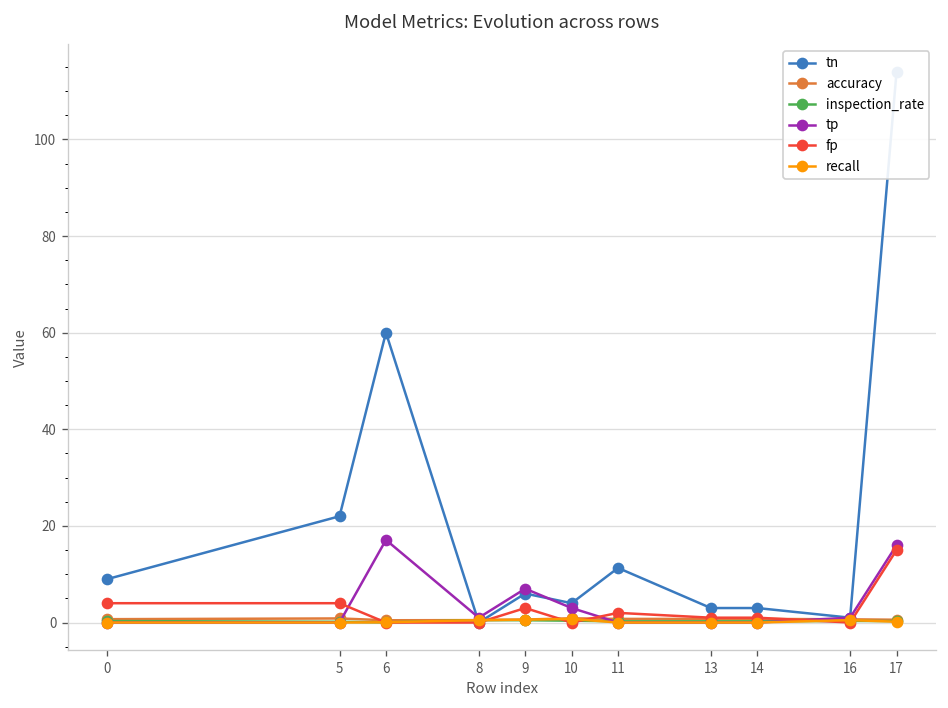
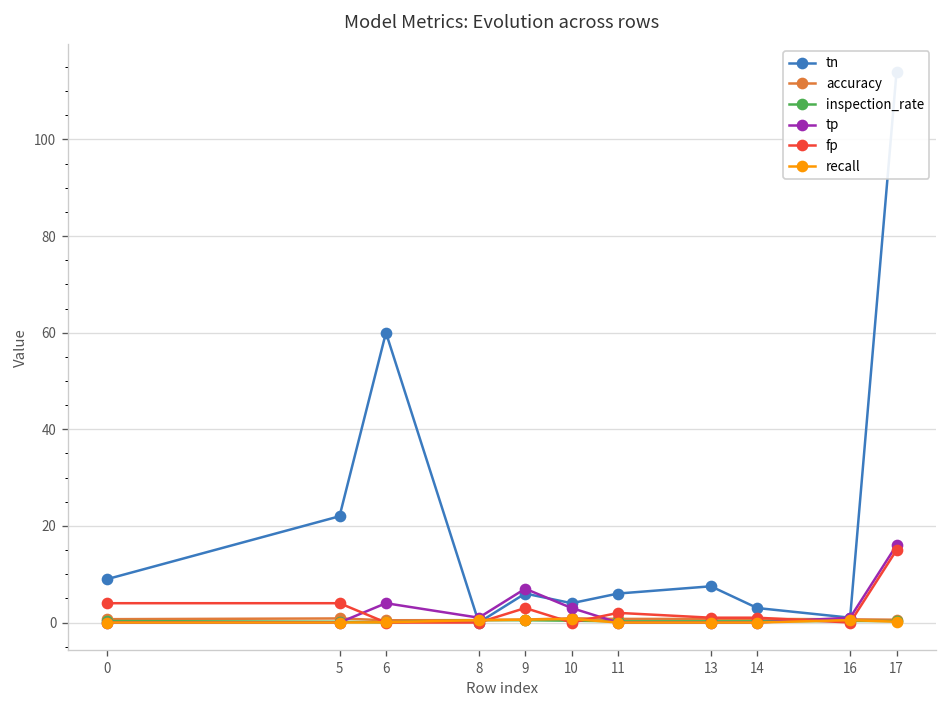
  {
    "tn": {
      "0": 9,
      "5": 22,
      "6": 60,
      "9": 6,
      "10": 4,
-     "11": 11,
-     "13": 3,
+     "11": 6,
+     "13": 8,
      "14": 3
    },
    "tp": {
-     "6": 17,
+     "6": 4,
      "9": 7,
      "10": 3,
      "17": 16
    }
  }
